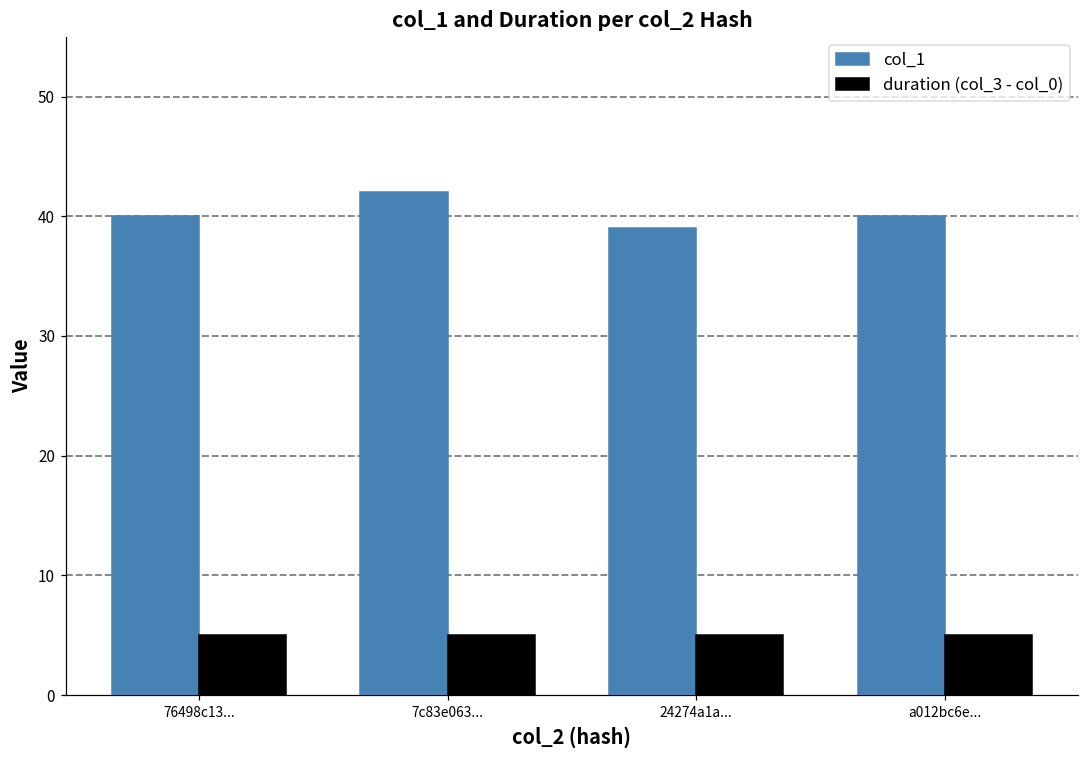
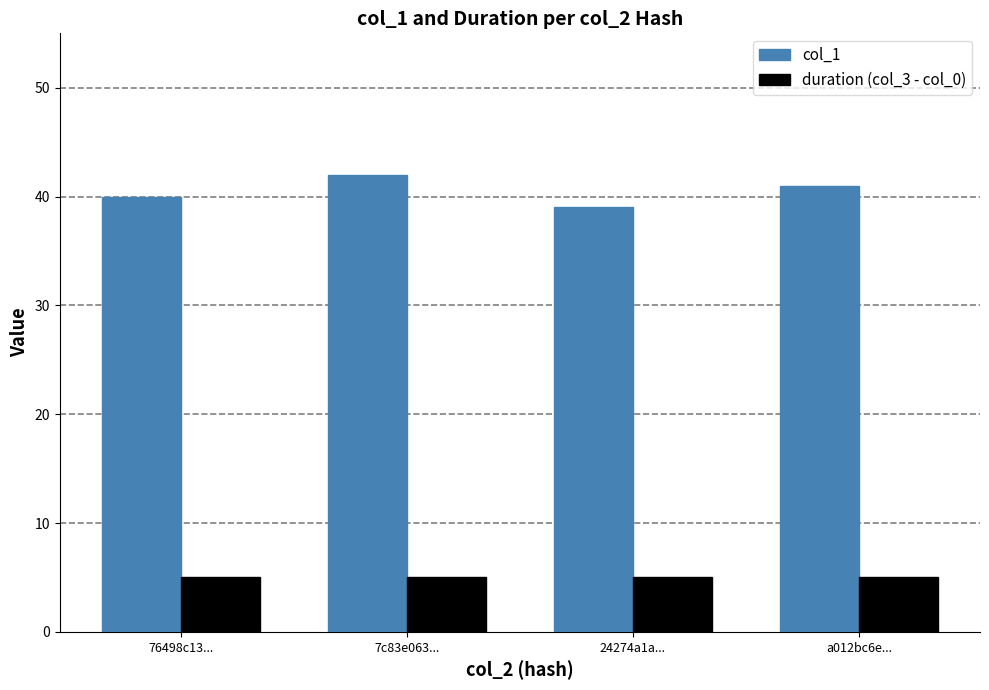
  {
    "col_1": {
      "76498c13...": 40,
      "7c83e063...": 42,
      "24274a1a...": 39,
-     "a012bc6e...": 40
+     "a012bc6e...": 41
    },
    "duration (col_3 - col_0)": {
      "76498c13...": 5,
      "7c83e063...": 5,
      "24274a1a...": 5,
      "a012bc6e...": 5
    }
  }
